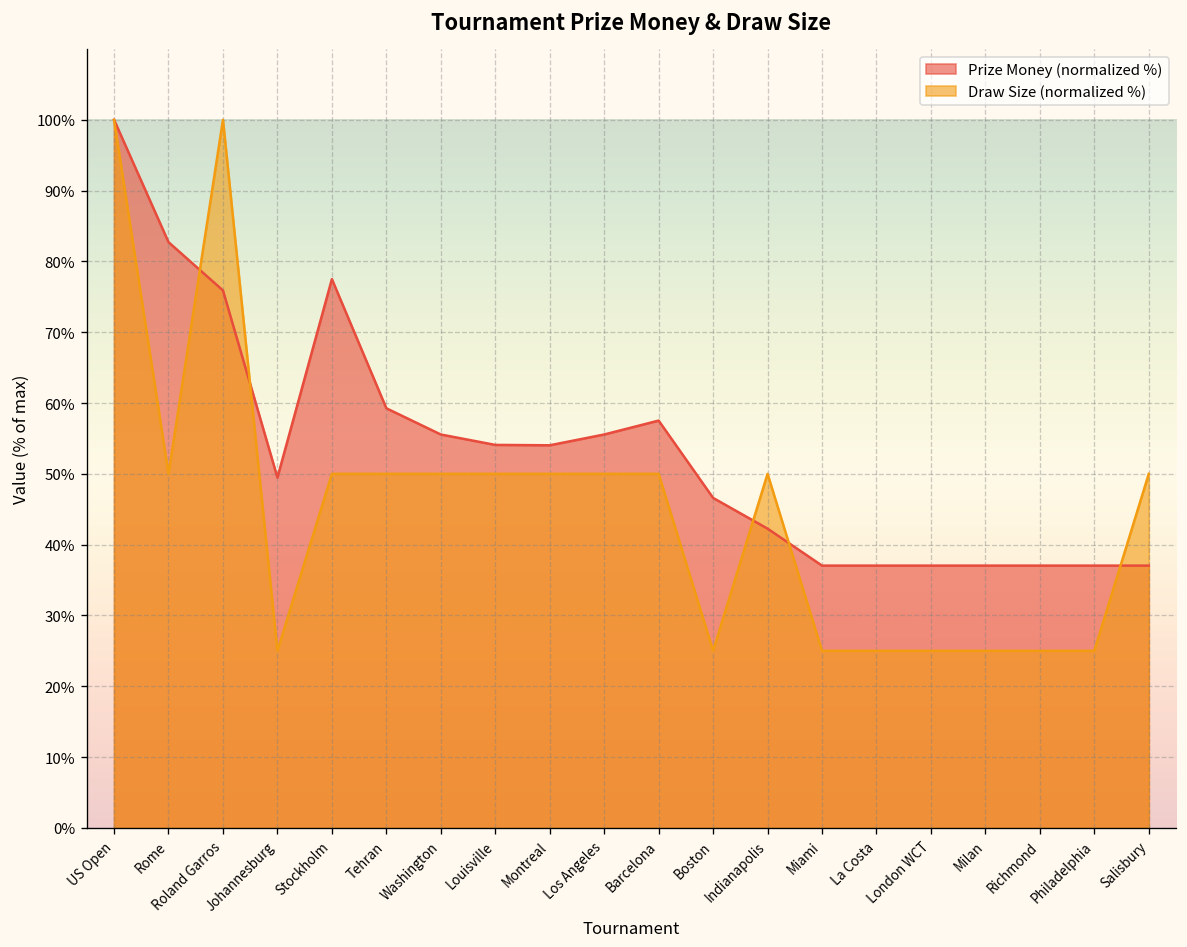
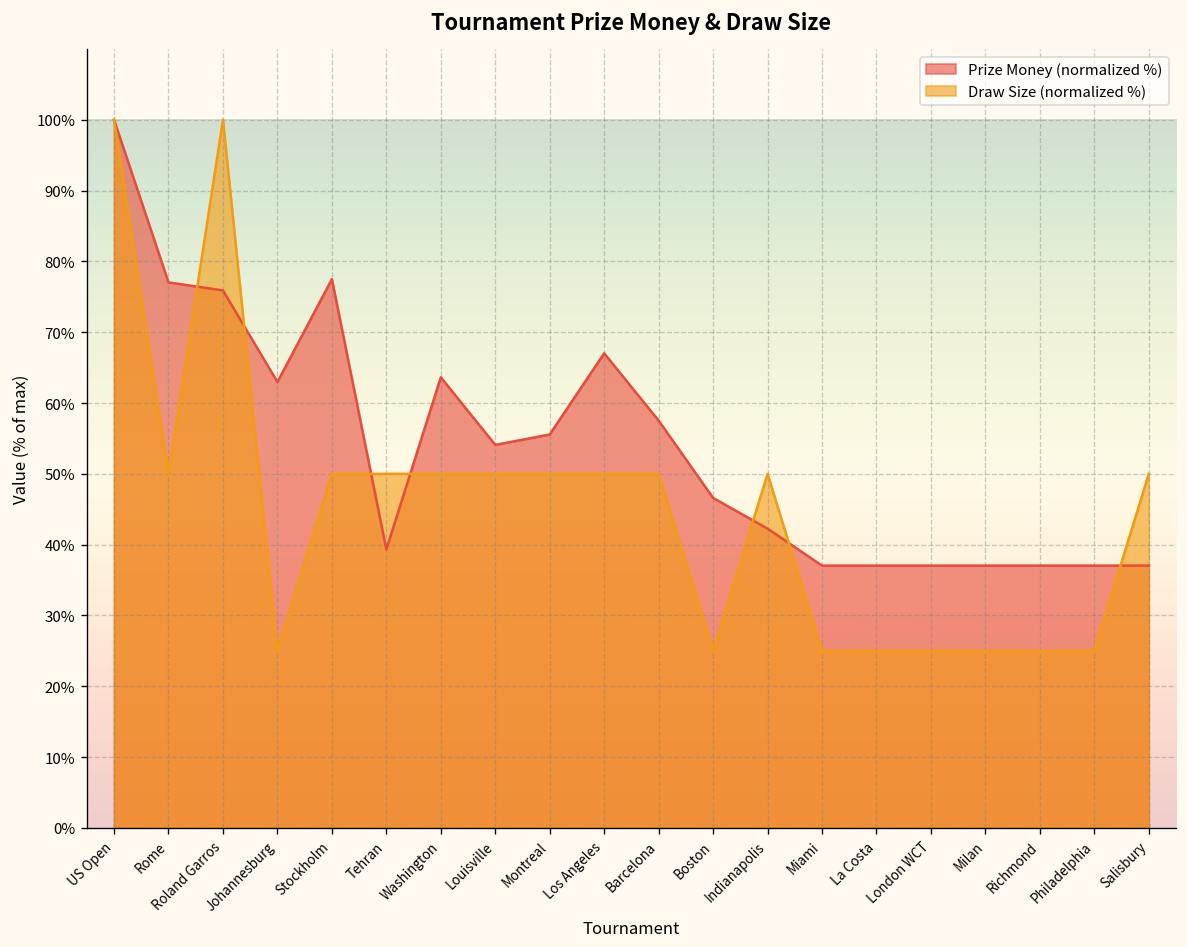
  {
    "Prize Money (normalized %)": {
-     "Rome": "83%",
+     "Rome": "77%",
      "Roland Garros": "76%",
-     "Johannesburg": "49%",
+     "Johannesburg": "63%",
      "Stockholm": "77%",
-     "Tehran": "59%",
-     "Washington": "56%",
+     "Tehran": "39%",
+     "Washington": "64%",
      "Louisville": "54%",
-     "Montreal": "54%",
-     "Los Angeles": "56%",
+     "Montreal": "56%",
+     "Los Angeles": "67%",
      "Barcelona": "58%",
      "Boston": "47%",
      "Indianapolis": "42%",
      "Miami": "37%",
      "La Costa": "37%",
      "London WCT": "37%",
      "Milan": "37%",
      "Richmond": "37%",
      "Philadelphia": "37%",
      "Salisbury": "37%"
    },
    "Draw Size (normalized %)": {
      "Rome": "50%",
      "Roland Garros": "100%",
      "Johannesburg": "25%",
      "Stockholm": "50%",
      "Tehran": "50%",
      "Washington": "50%",
      "Louisville": "50%",
      "Montreal": "50%",
      "Los Angeles": "50%",
      "Barcelona": "50%",
      "Boston": "25%",
      "Indianapolis": "50%",
      "Miami": "25%",
      "La Costa": "25%",
      "London WCT": "25%",
      "Milan": "25%",
      "Richmond": "25%",
      "Philadelphia": "25%",
      "Salisbury": "50%"
    }
  }
